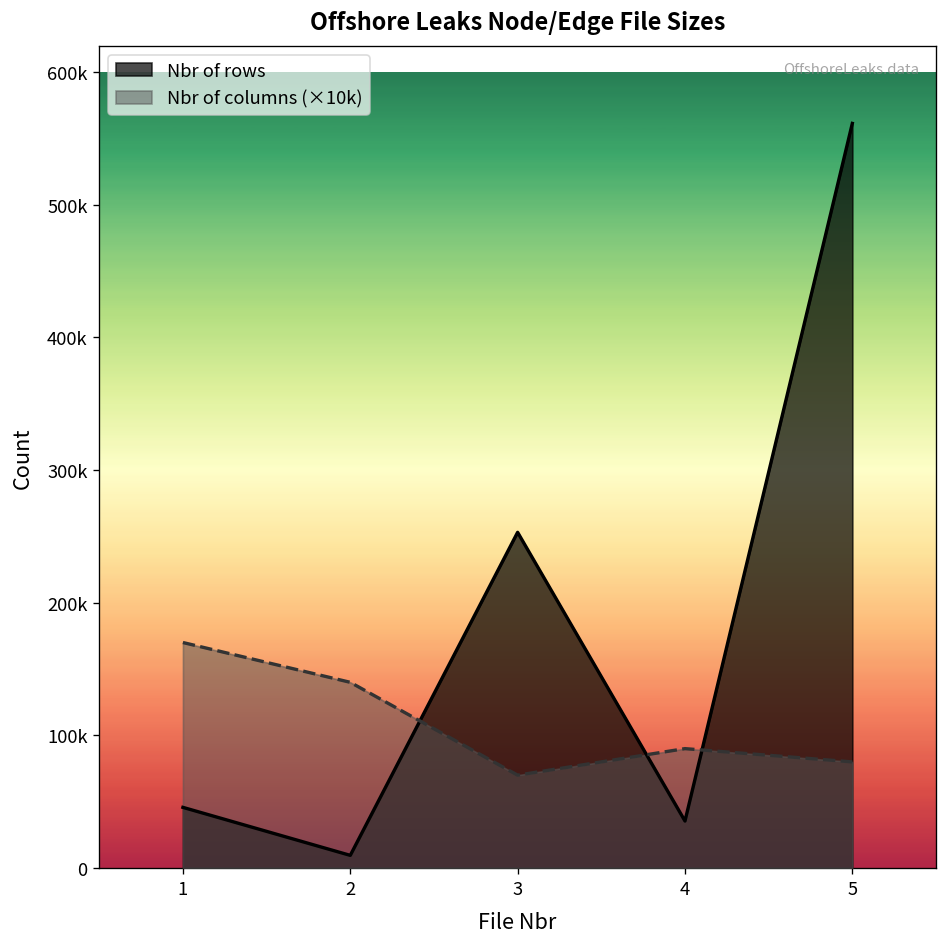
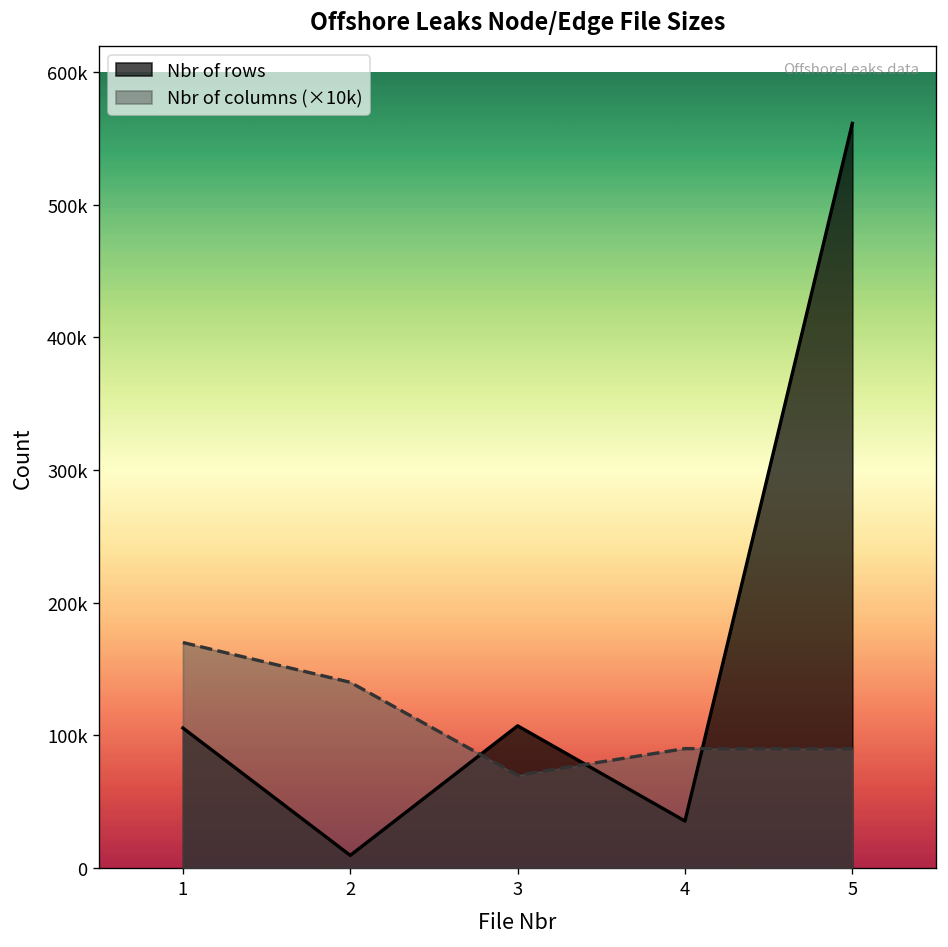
  {
    "Nbr of rows": {
-     "1": 46000,
+     "1": 106000,
      "2": 10000,
-     "3": 253000,
+     "3": 107000,
      "4": 35000,
      "5": 561000
    },
    "Nbr of columns (×10k)": {
      "1": 170000,
      "2": 140000,
      "3": 70000,
      "4": 90000,
-     "5": 80000
+     "5": 90000
    }
  }
